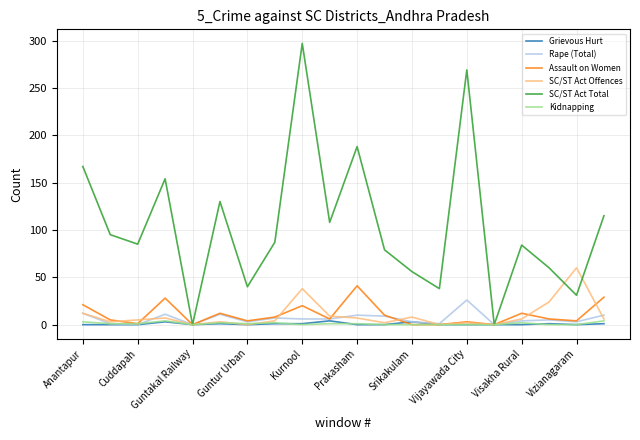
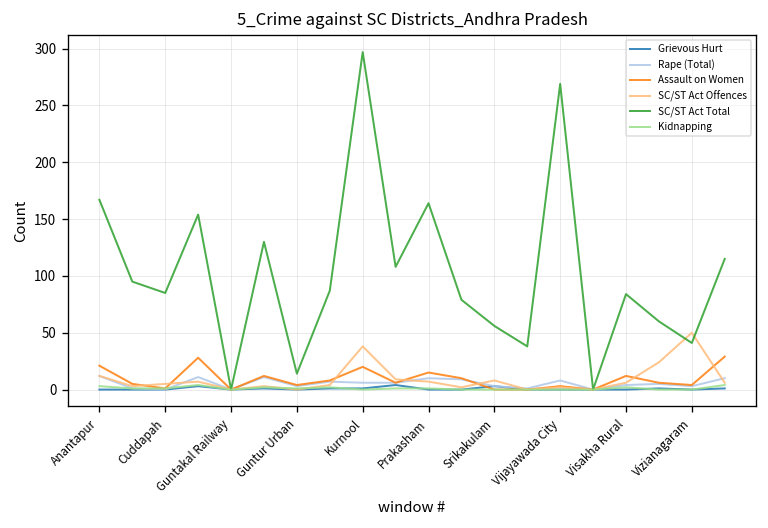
  {
    "Grievous Hurt": {
      "Anantapur": 0
    },
    "Rape (Total)": {
      "Kurnool": 10,
      "Prakasham": 10,
-     "Vijayawada City": 30
+     "Vijayawada City": 10
    },
    "Assault on Women": {
      "Anantapur": 20,
      "Kurnool": 20,
-     "Prakasham": 40,
+     "Prakasham": 20,
      "Visakha Rural": 10
    },
    "SC/ST Act Offences": {
      "Cuddapah": 10,
      "Kurnool": 40,
      "Prakasham": 10,
      "Srikakulam": 10,
-     "Vizianagaram": 60
+     "Vizianagaram": 50
    },
    "SC/ST Act Total": {
      "Anantapur": 170,
      "Cuddapah": 90,
-     "Guntur Urban": 40,
+     "Guntur Urban": 10,
      "Kurnool": 300,
-     "Prakasham": 190,
+     "Prakasham": 160,
      "Srikakulam": 60,
      "Vijayawada City": 270,
      "Visakha Rural": 80,
-     "Vizianagaram": 30
+     "Vizianagaram": 40
    },
    "Kidnapping": {
      "Anantapur": 0
    }
  }
